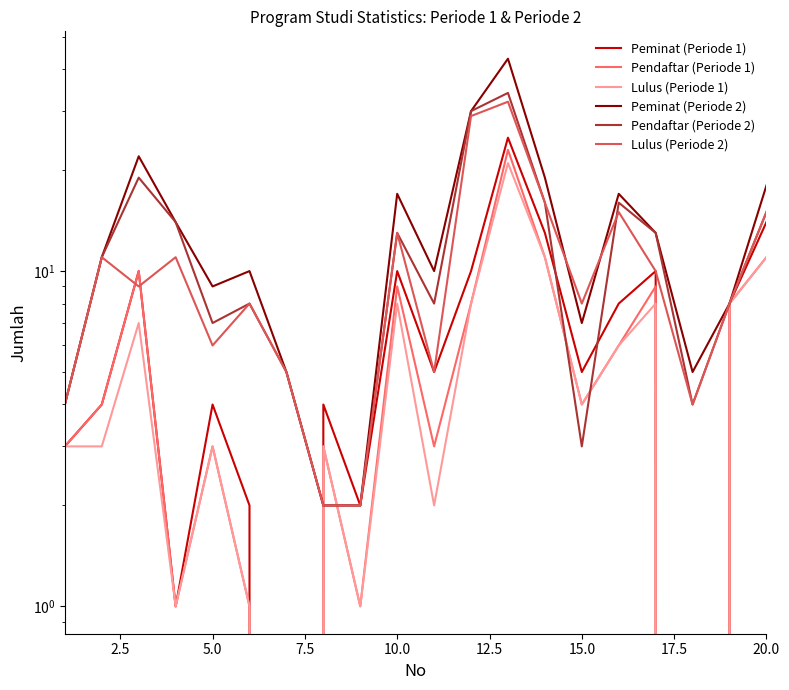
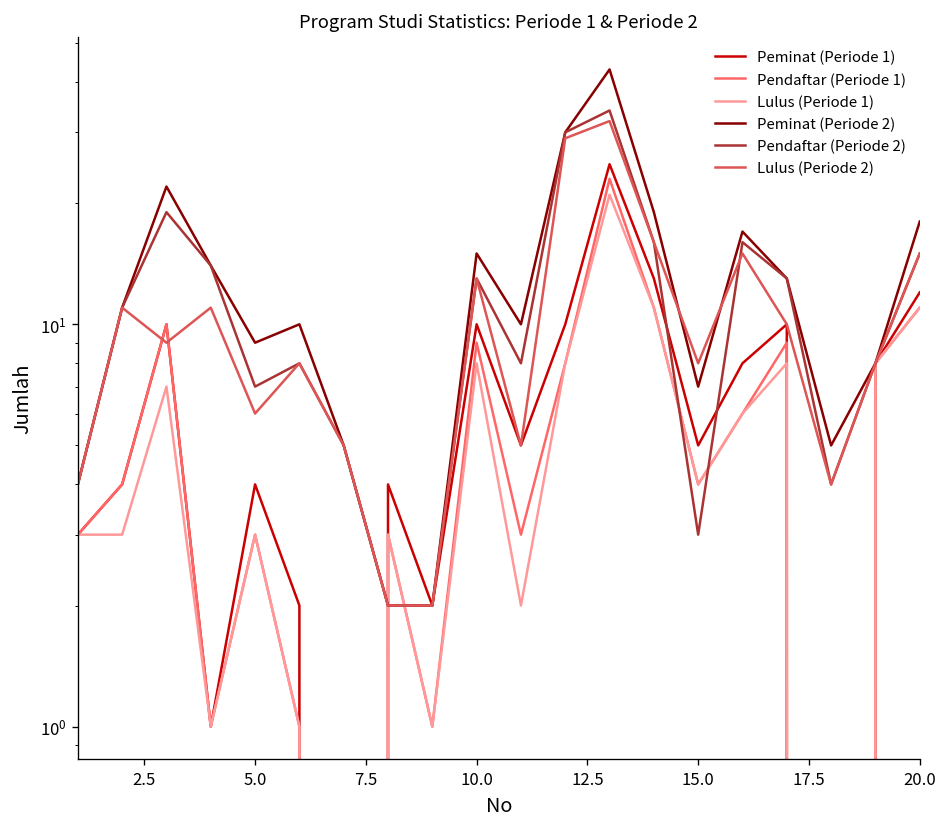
  {
    "Peminat (Periode 1)": {
      "5.0": 4,
      "10.0": 10,
      "15.0": 5,
-     "20.0": 14
+     "20.0": 12
    },
    "Lulus (Periode 1)": {
      "10.0": 8
    },
    "Peminat (Periode 2)": {
      "5.0": 9,
-     "10.0": 17,
+     "10.0": 15,
      "15.0": 7,
      "20.0": 18
    },
    "Pendaftar (Periode 2)": {
      "5.0": 7,
      "15.0": 3
    }
  }
